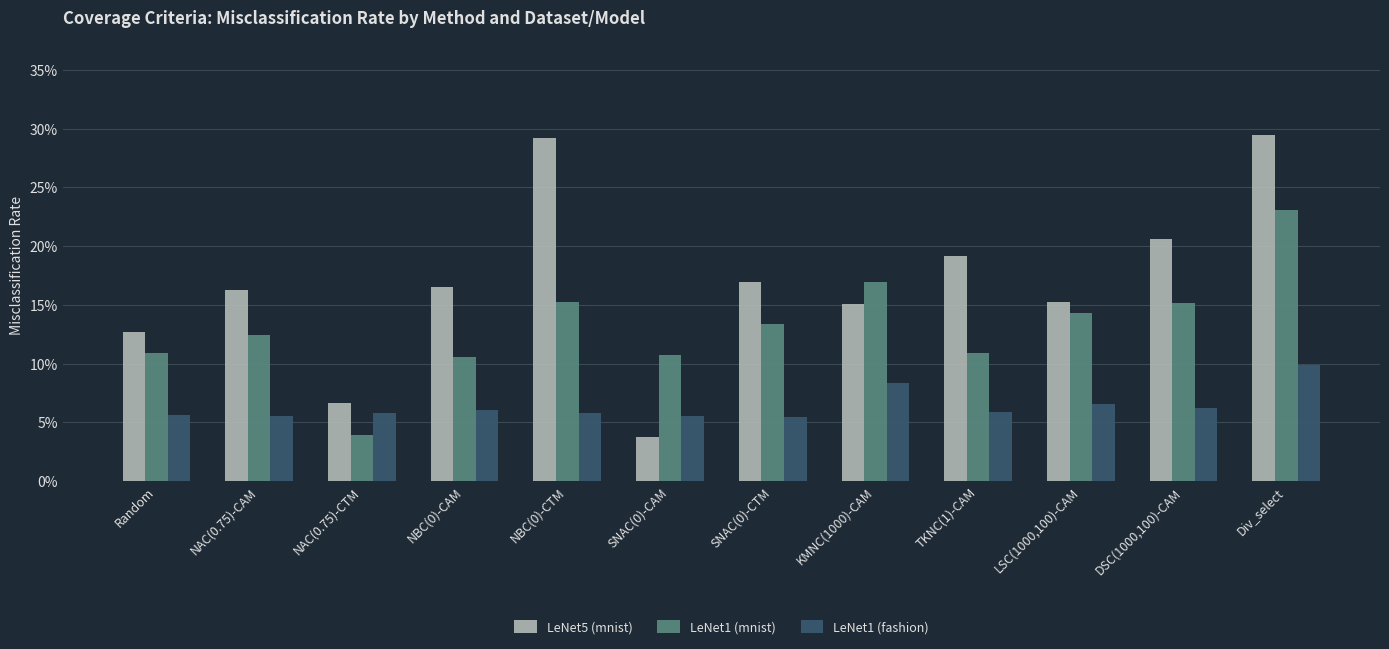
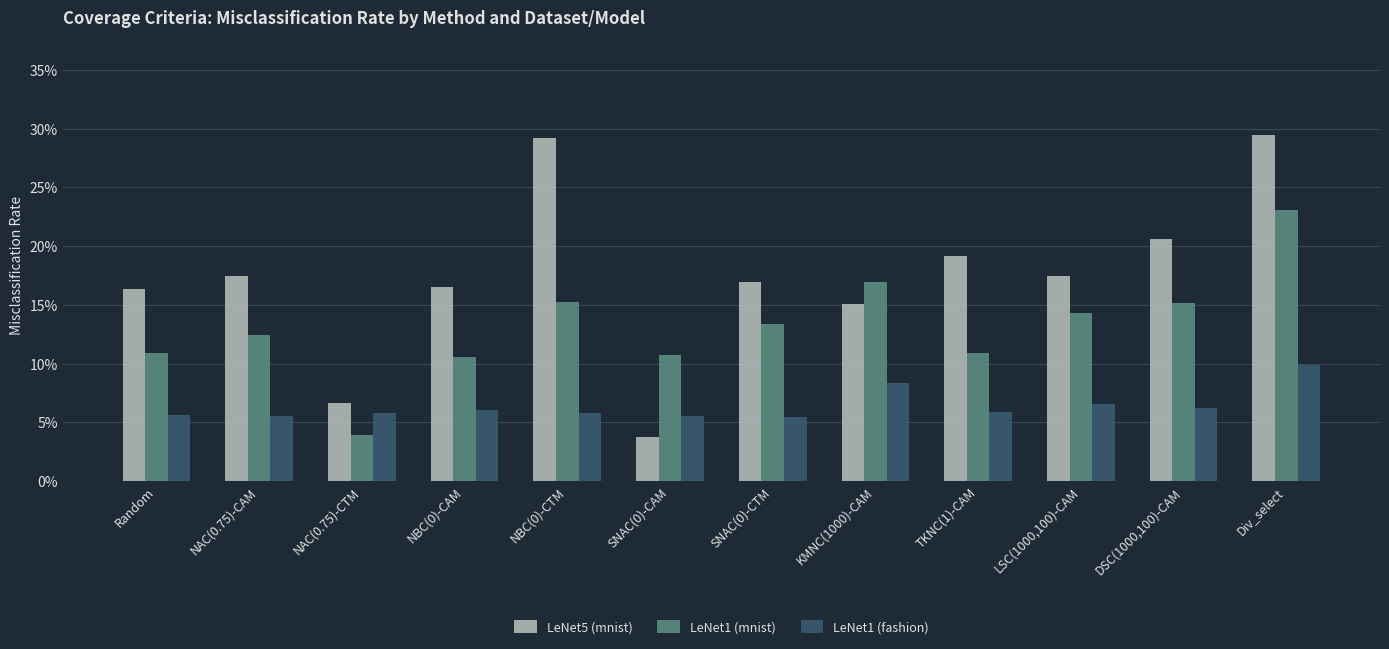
  {
    "LeNet5 (mnist)": {
-     "Random": "12.7%",
-     "NAC(0.75)-CAM": "16.2%",
+     "Random": "16.4%",
+     "NAC(0.75)-CAM": "17.4%",
      "NAC(0.75)-CTM": "6.7%",
      "NBC(0)-CAM": "16.5%",
      "NBC(0)-CTM": "29.2%",
      "SNAC(0)-CAM": "3.8%",
      "SNAC(0)-CTM": "16.9%",
      "KMNC(1000)-CAM": "15.1%",
      "TKNC(1)-CAM": "19.1%",
-     "LSC(1000,100)-CAM": "15.3%",
+     "LSC(1000,100)-CAM": "17.4%",
      "DSC(1000,100)-CAM": "20.6%",
      "Div_select": "29.5%"
    }
  }
